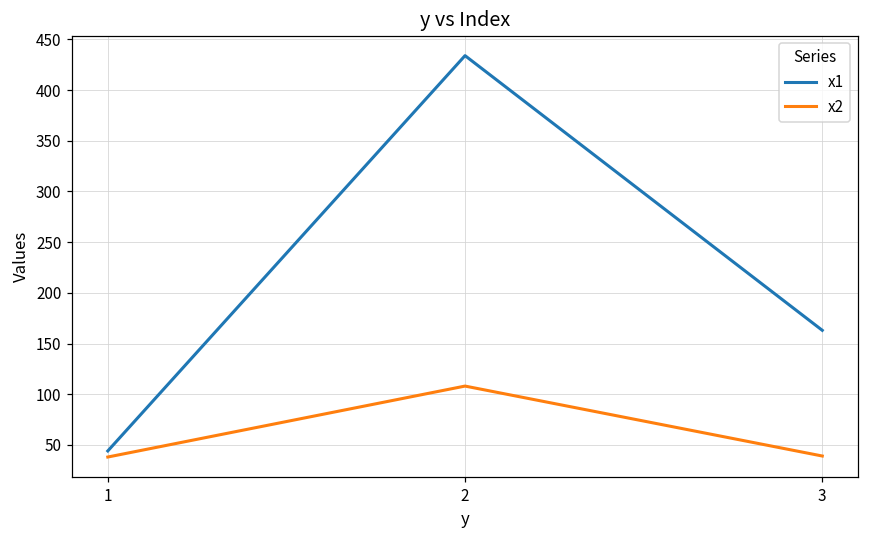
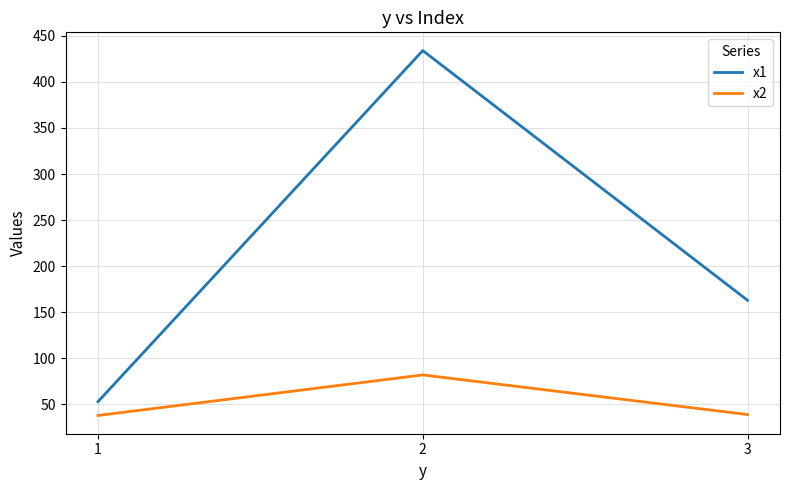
  {
    "x1": {
-     "1": 40,
+     "1": 50,
      "2": 430,
      "3": 160
    },
    "x2": {
      "1": 40,
-     "2": 110,
+     "2": 80,
      "3": 40
    }
  }
